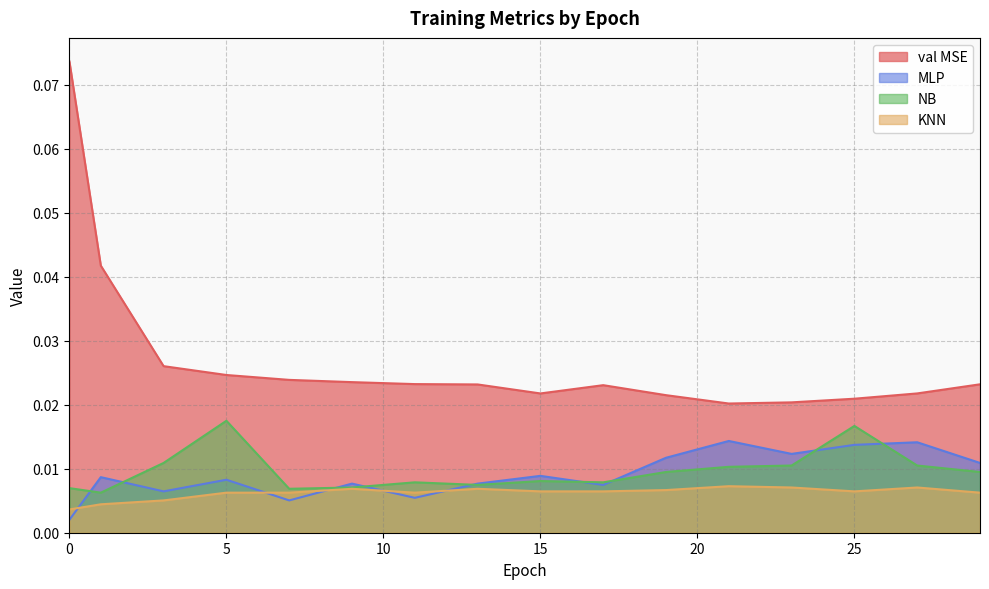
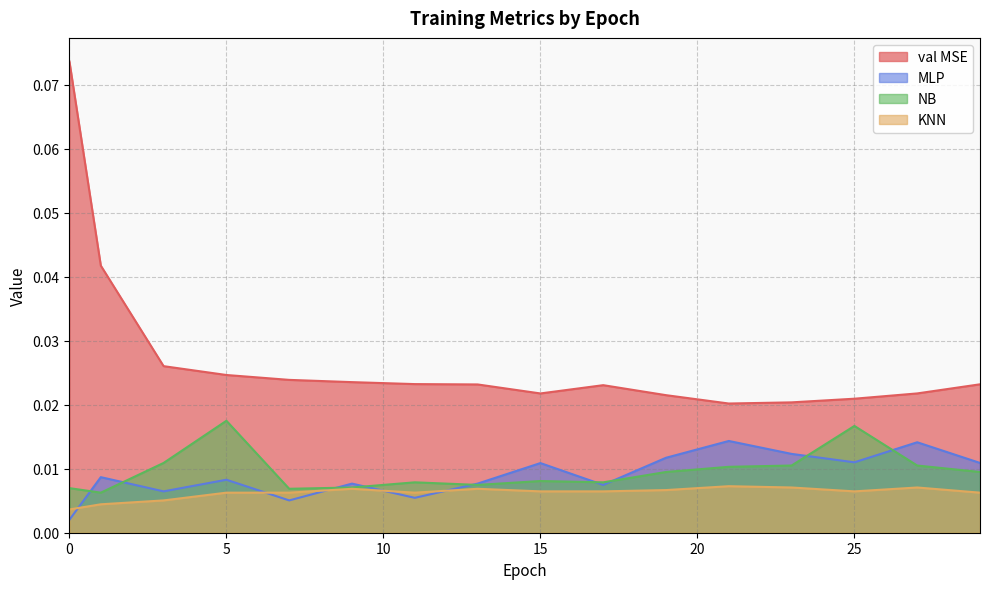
  {
    "val MSE": {
      "0": 0.074,
      "5": 0.025,
      "15": 0.022,
      "25": 0.021
    },
    "MLP": {
      "0": 0.002,
      "5": 0.008,
-     "15": 0.009,
-     "25": 0.014
+     "15": 0.011,
+     "25": 0.011
    },
    "NB": {
      "0": 0.007,
      "5": 0.018,
      "15": 0.008,
      "25": 0.017
    },
    "KNN": {
      "0": 0.004,
      "5": 0.006,
      "15": 0.006,
      "25": 0.006
    }
  }
